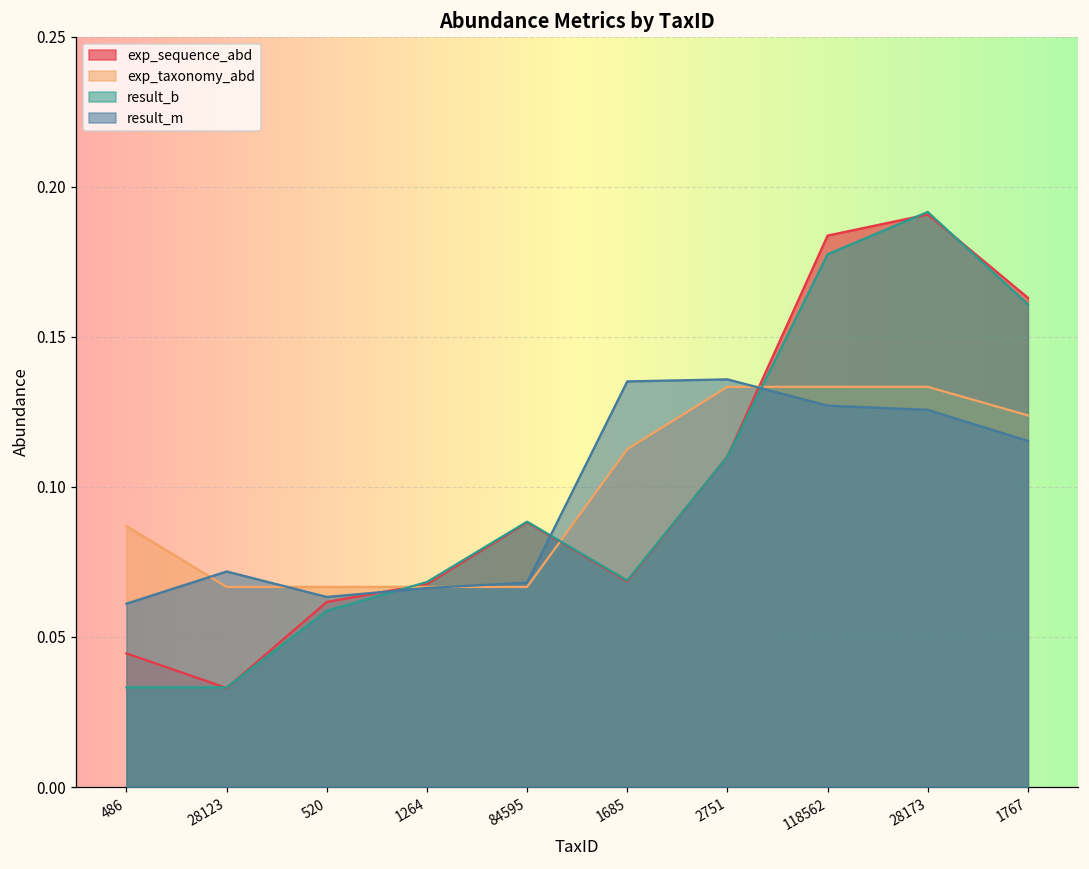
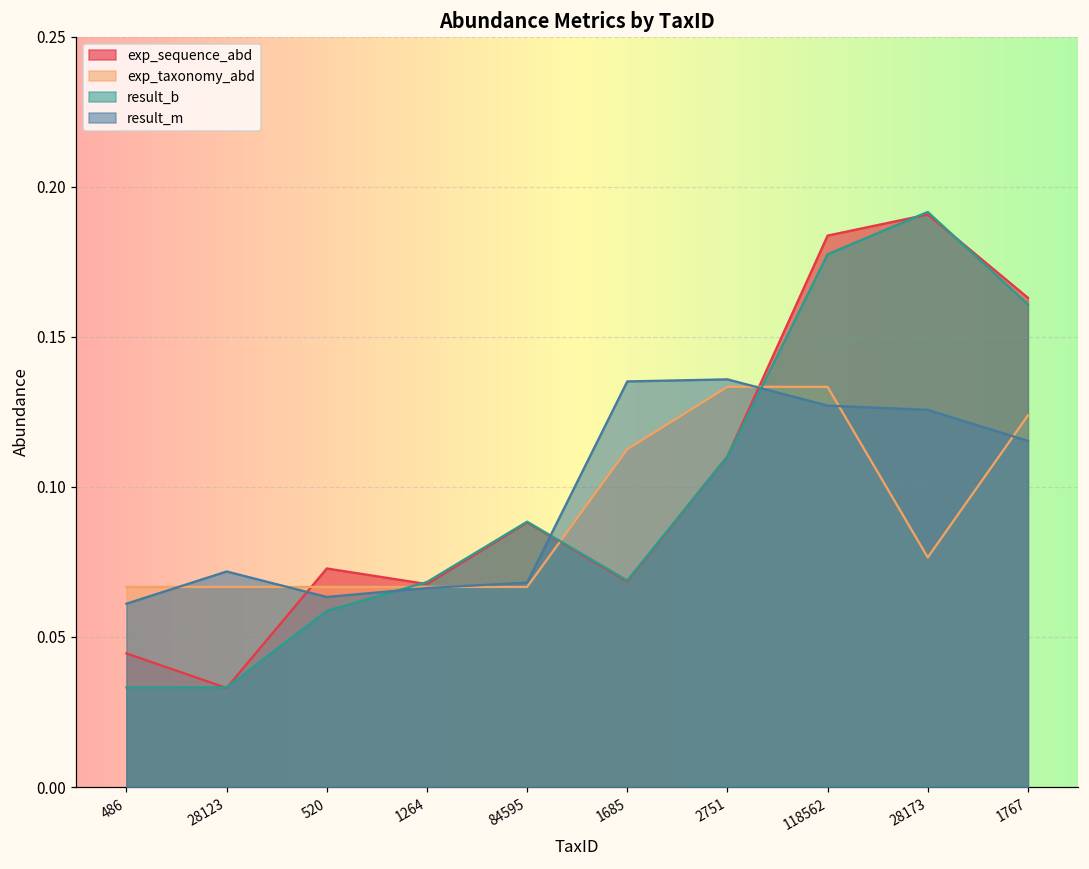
  {
    "exp_sequence_abd": {
      "486": 0.045,
-     "520": 0.062,
+     "520": 0.073,
      "118562": 0.184,
      "1767": 0.163
    },
    "exp_taxonomy_abd": {
-     "486": 0.087,
+     "486": 0.067,
      "28123": 0.067,
      "520": 0.067,
      "84595": 0.067,
      "1685": 0.113,
      "2751": 0.133,
      "118562": 0.133,
-     "28173": 0.133,
+     "28173": 0.076,
      "1767": 0.124
    }
  }
